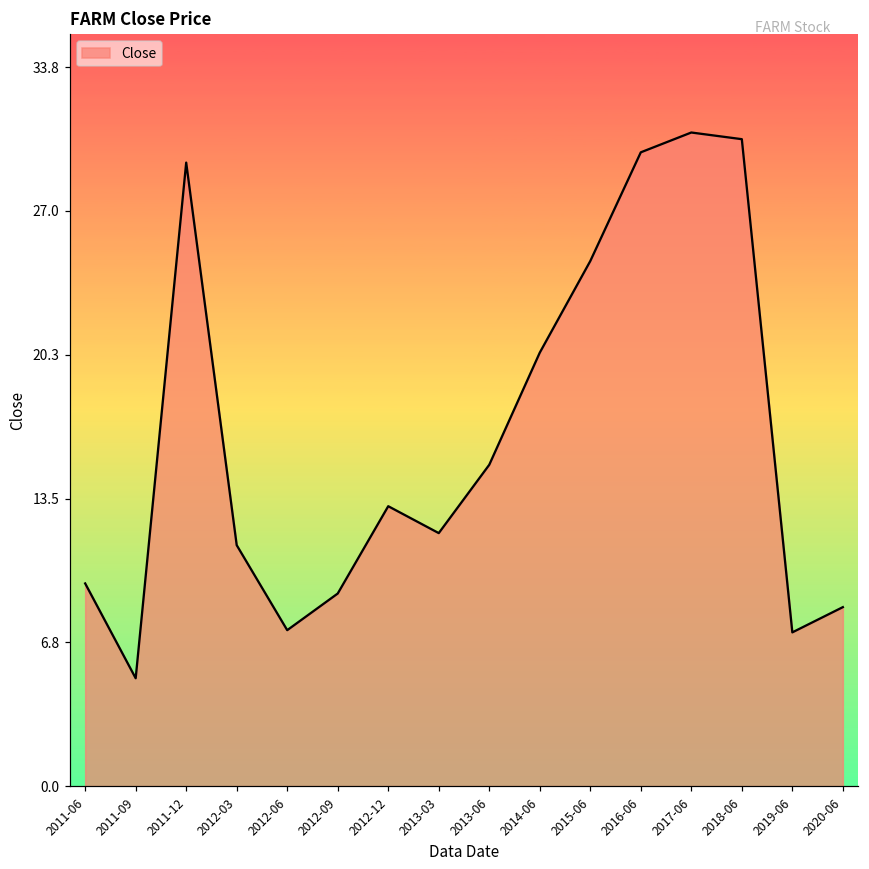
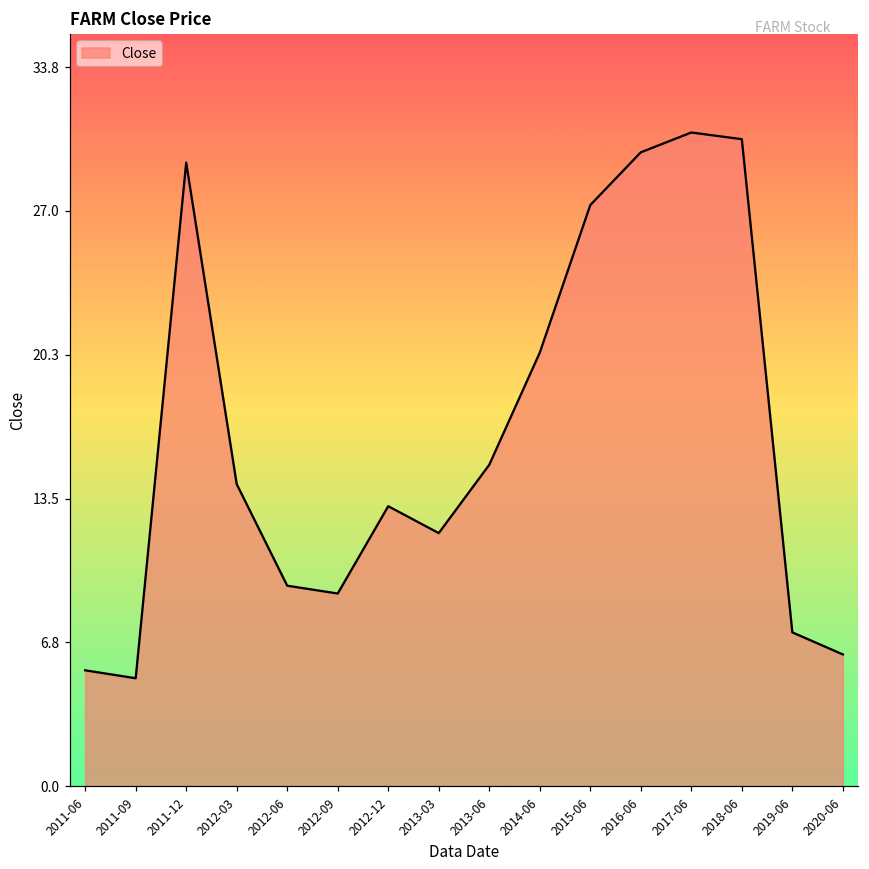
  {
-   "2011-06": 9.5,
+   "2011-06": 5.4,
    "2011-09": 5.1,
    "2011-12": 29.3,
-   "2012-03": 11.3,
-   "2012-06": 7.3,
+   "2012-03": 14.2,
+   "2012-06": 9.4,
    "2012-09": 9.0,
    "2012-12": 13.1,
    "2013-03": 11.9,
    "2013-06": 15.1,
    "2014-06": 20.4,
-   "2015-06": 24.7,
+   "2015-06": 27.3,
    "2016-06": 29.8,
    "2017-06": 30.7,
    "2018-06": 30.4,
    "2019-06": 7.2,
-   "2020-06": 8.4
+   "2020-06": 6.2
  }
